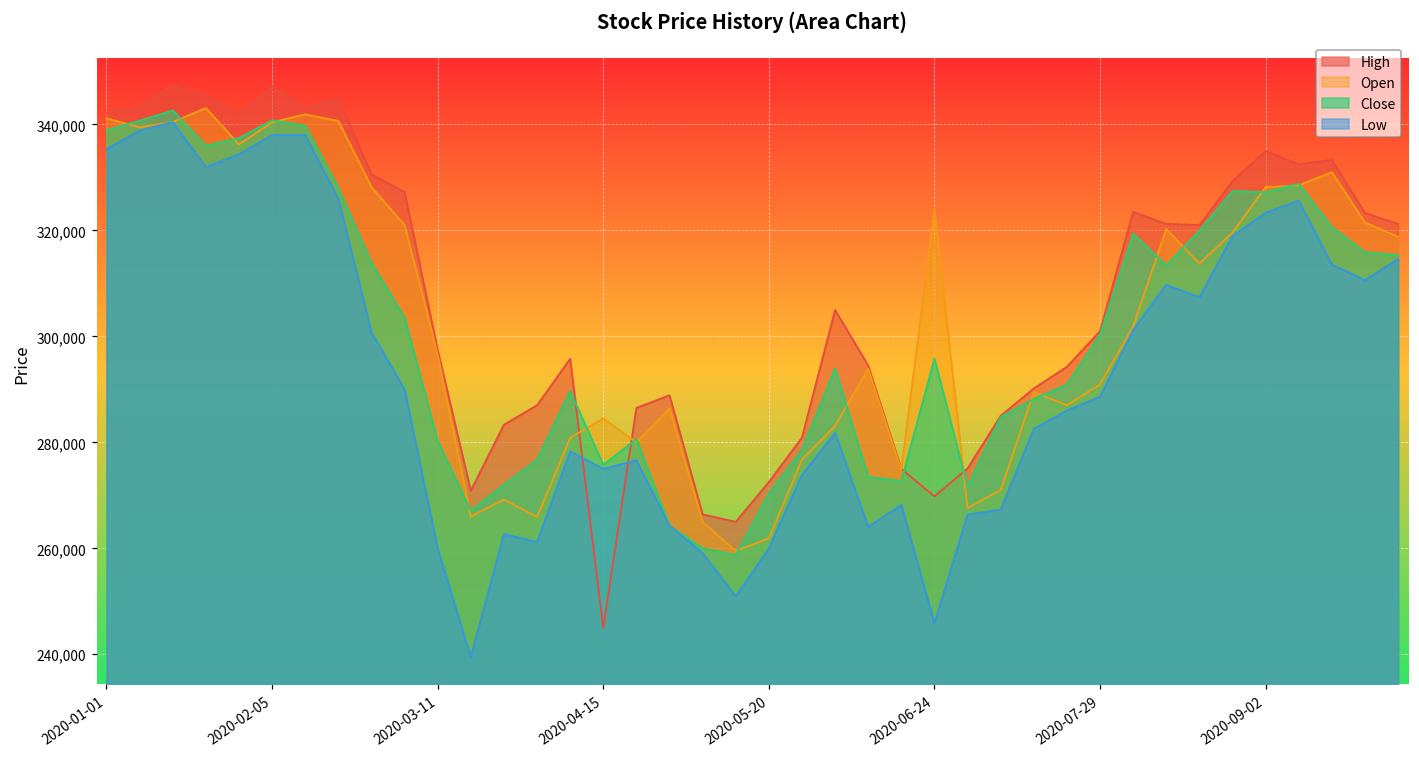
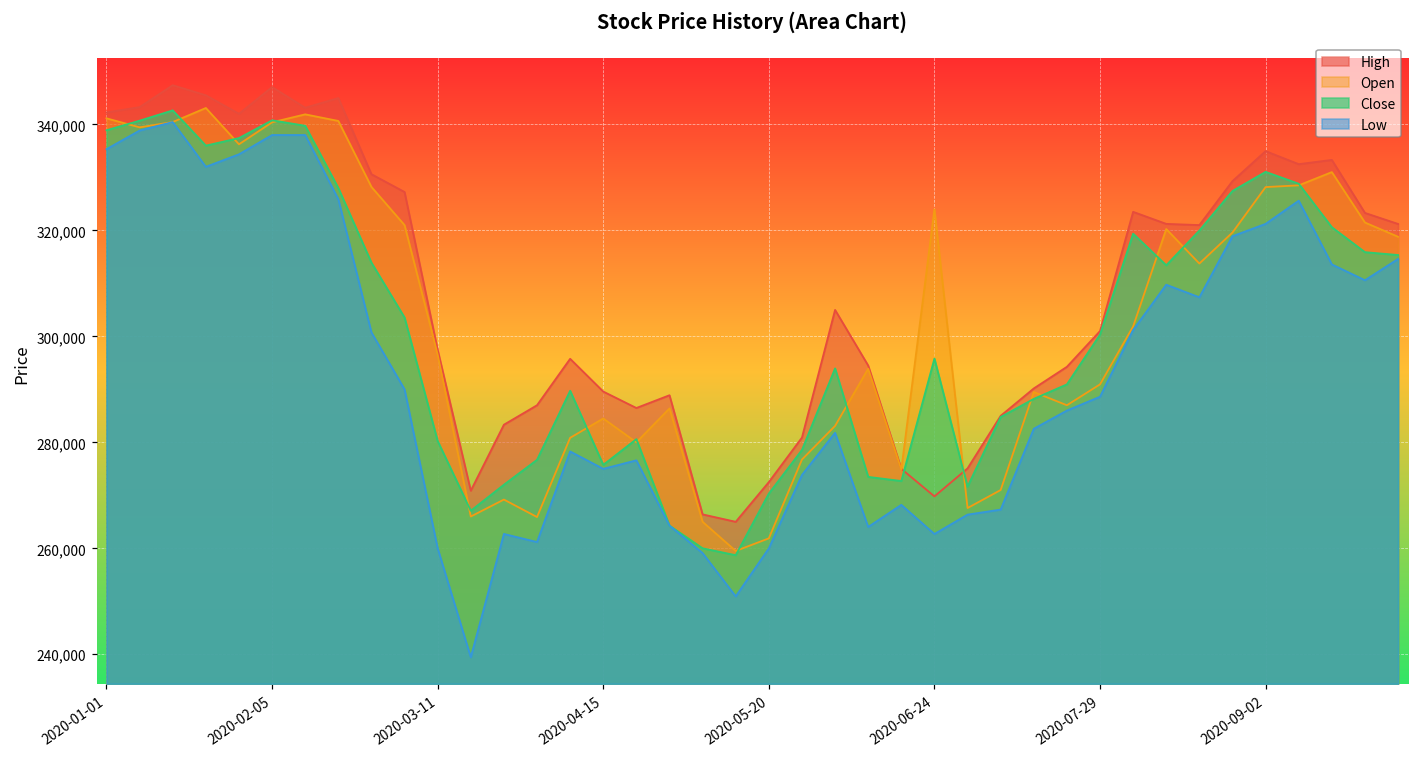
  {
    "High": {
      "2020-01-01": "342,000",
      "2020-02-05": "347,000",
      "2020-03-11": "297,000",
-     "2020-04-15": "245,000",
+     "2020-04-15": "290,000",
      "2020-05-20": "273,000",
      "2020-06-24": "270,000",
      "2020-07-29": "301,000",
      "2020-09-02": "335,000"
    },
    "Open": {
      "2020-01-01": "341,000",
      "2020-03-11": "297,000",
      "2020-04-15": "285,000",
      "2020-05-20": "262,000",
      "2020-06-24": "324,000",
      "2020-07-29": "291,000",
      "2020-09-02": "328,000"
    },
    "Close": {
      "2020-01-01": "339,000",
      "2020-03-11": "280,000",
      "2020-04-15": "276,000",
      "2020-05-20": "270,000",
      "2020-06-24": "296,000",
      "2020-07-29": "300,000",
-     "2020-09-02": "327,000"
+     "2020-09-02": "331,000"
    },
    "Low": {
      "2020-01-01": "335,000",
      "2020-02-05": "338,000",
      "2020-03-11": "260,000",
      "2020-04-15": "275,000",
      "2020-05-20": "260,000",
-     "2020-06-24": "246,000",
+     "2020-06-24": "263,000",
      "2020-07-29": "289,000",
-     "2020-09-02": "323,000"
+     "2020-09-02": "321,000"
    }
  }
